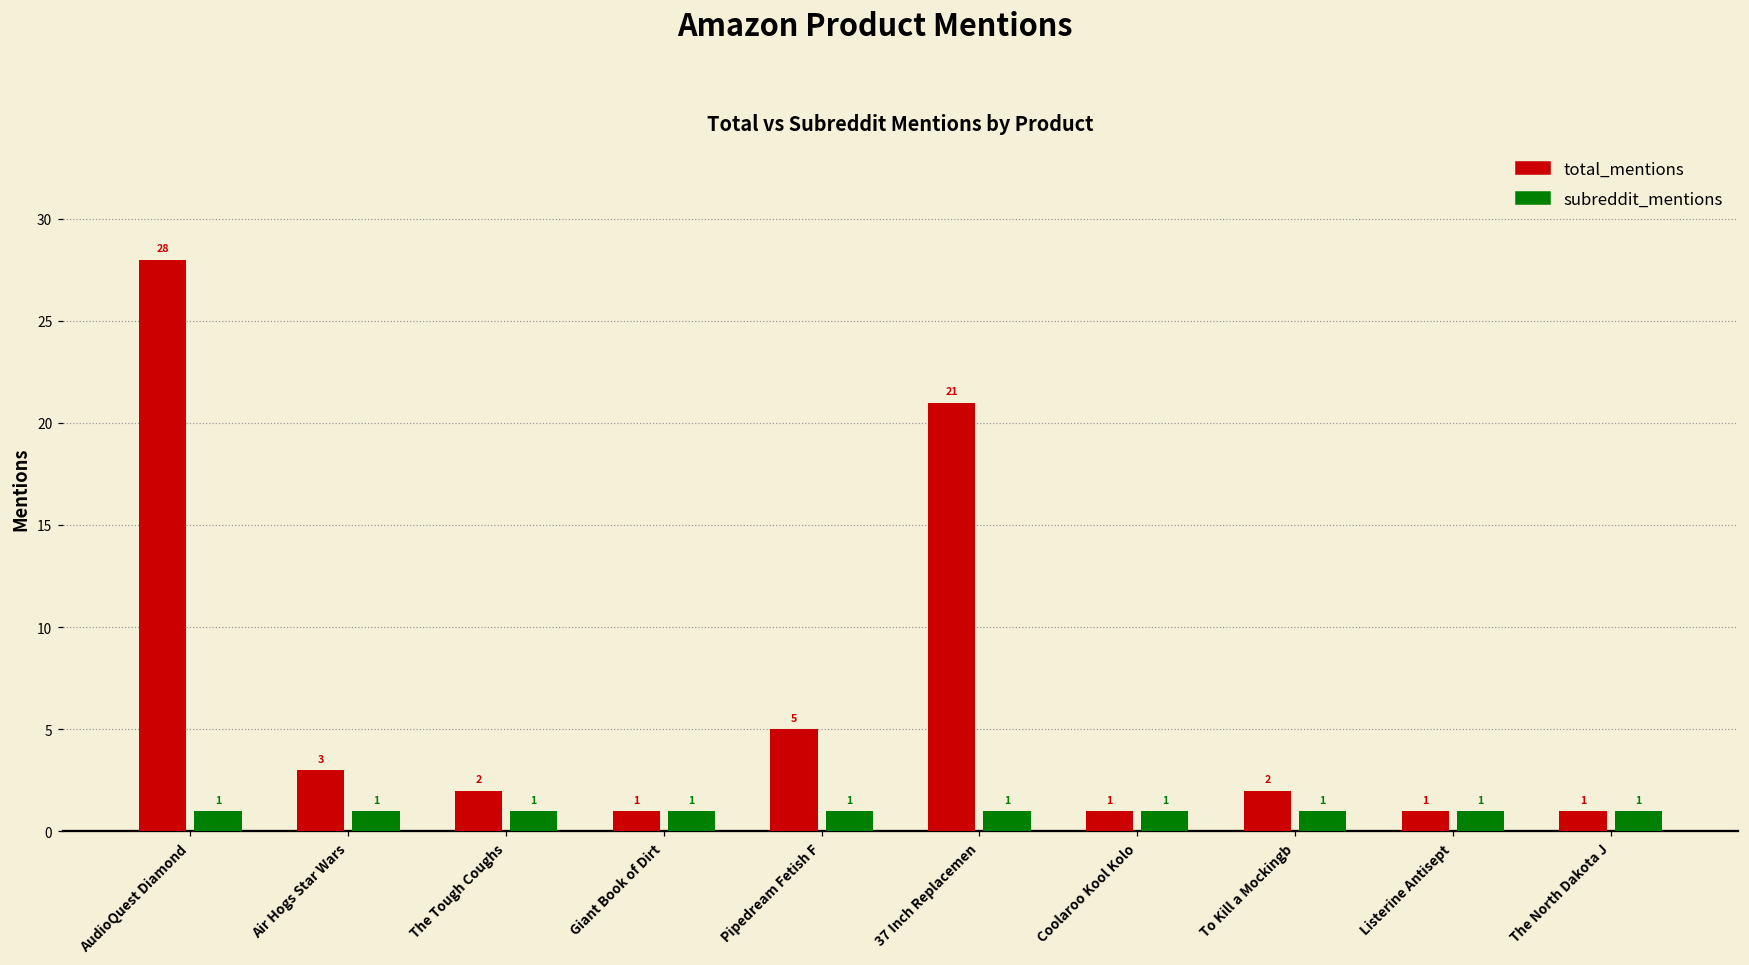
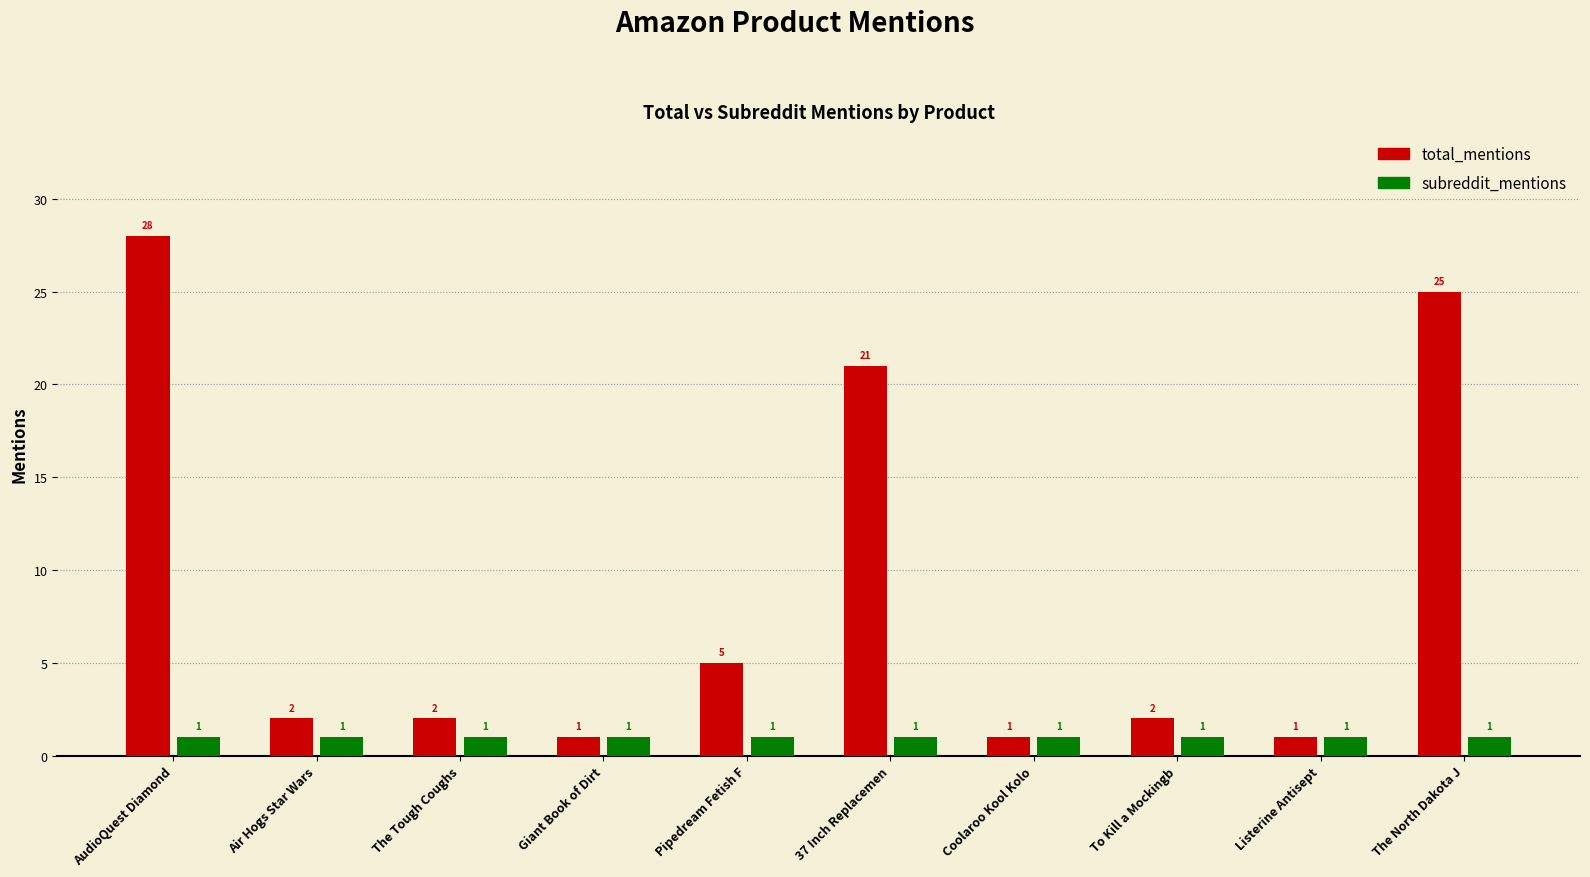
  {
    "total_mentions": {
      "AudioQuest Diamond": 28,
-     "Air Hogs Star Wars": 3,
+     "Air Hogs Star Wars": 2,
      "The Tough Coughs": 2,
      "Giant Book of Dirt": 1,
      "Pipedream Fetish F": 5,
      "37 Inch Replacemen": 21,
      "Coolaroo Kool Kolo": 1,
      "To Kill a Mockingb": 2,
      "Listerine Antisept": 1,
-     "The North Dakota J": 1
+     "The North Dakota J": 25
    },
    "subreddit_mentions": {
      "AudioQuest Diamond": 1,
      "Air Hogs Star Wars": 1,
      "The Tough Coughs": 1,
      "Giant Book of Dirt": 1,
      "Pipedream Fetish F": 1,
      "37 Inch Replacemen": 1,
      "Coolaroo Kool Kolo": 1,
      "To Kill a Mockingb": 1,
      "Listerine Antisept": 1,
      "The North Dakota J": 1
    }
  }
